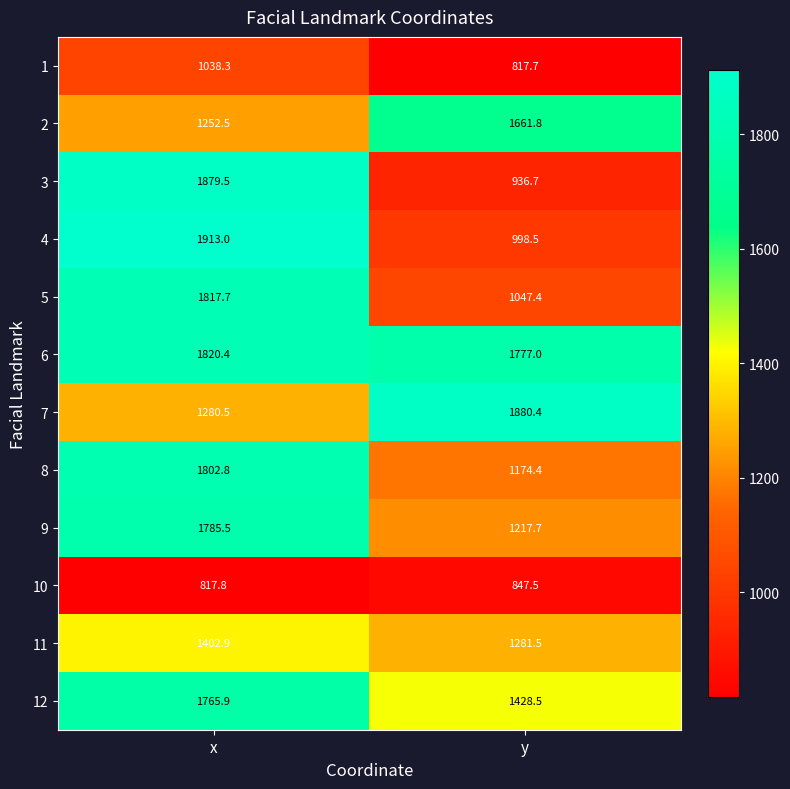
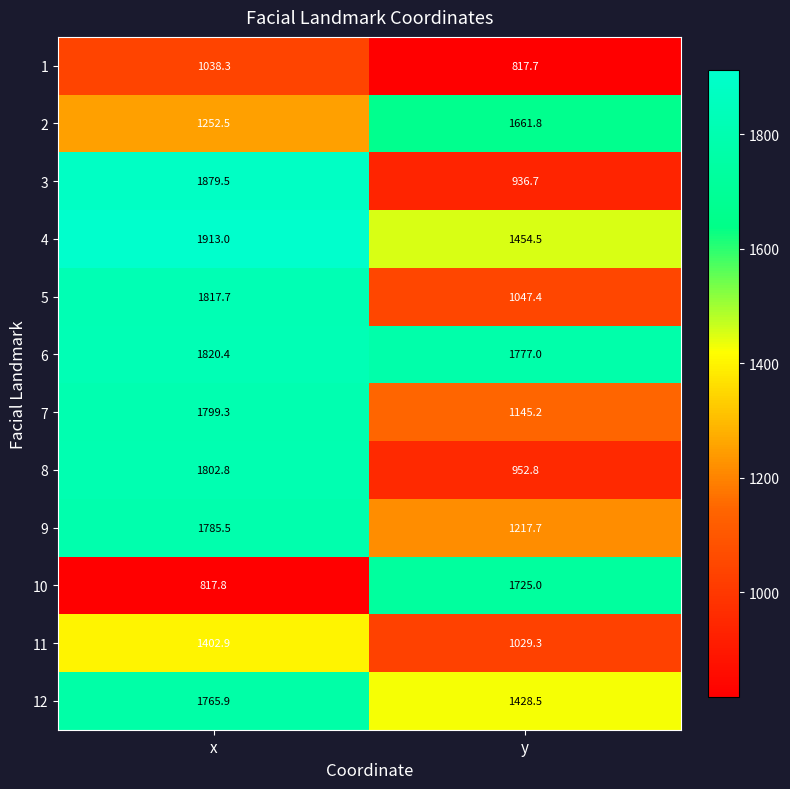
  {
    "1": {
      "x": 1038.3,
      "y": 817.7
    },
    "2": {
      "x": 1252.5,
      "y": 1661.8
    },
    "3": {
      "x": 1879.5,
      "y": 936.7
    },
    "4": {
      "x": 1913.0,
-     "y": 998.5
+     "y": 1454.5
    },
    "5": {
      "x": 1817.7,
      "y": 1047.4
    },
    "6": {
      "x": 1820.4,
      "y": 1777.0
    },
    "7": {
-     "x": 1280.5,
-     "y": 1880.4
+     "x": 1799.3,
+     "y": 1145.2
    },
    "8": {
      "x": 1802.8,
-     "y": 1174.4
+     "y": 952.8
    },
    "9": {
      "x": 1785.5,
      "y": 1217.7
    },
    "10": {
      "x": 817.8,
-     "y": 847.5
+     "y": 1725.0
    },
    "11": {
      "x": 1402.9,
-     "y": 1281.5
+     "y": 1029.3
    },
    "12": {
      "x": 1765.9,
      "y": 1428.5
    }
  }
